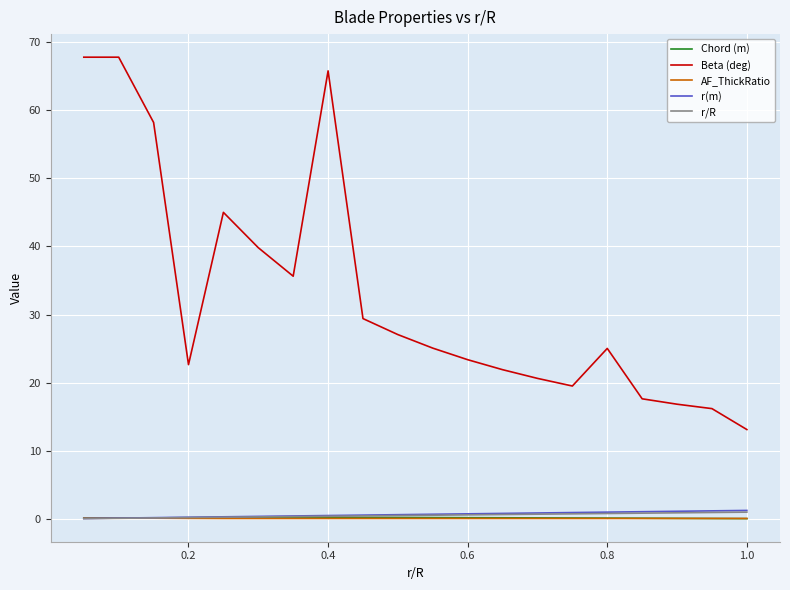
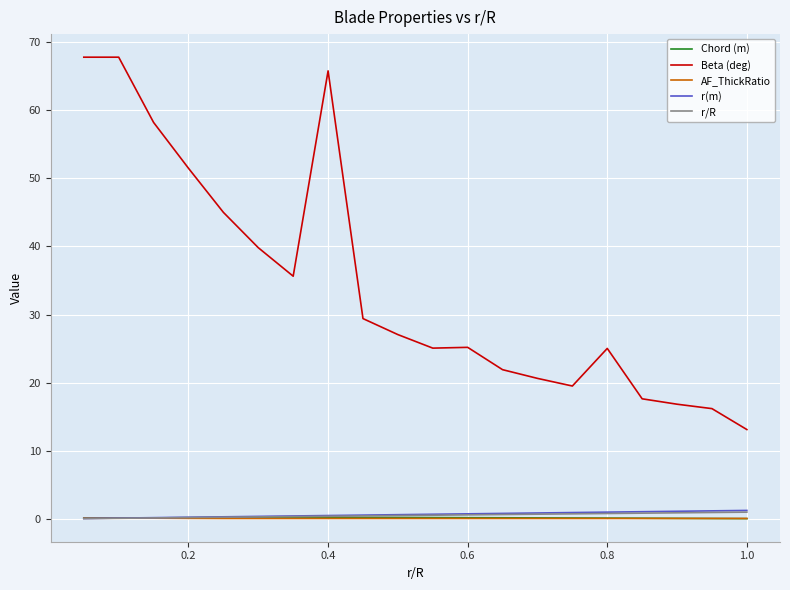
  {
    "Beta (deg)": {
-     "0.2": 23,
+     "0.2": 51,
      "0.4": 66,
-     "0.6": 23,
+     "0.6": 25,
      "0.8": 25,
      "1.0": 13
    }
  }
